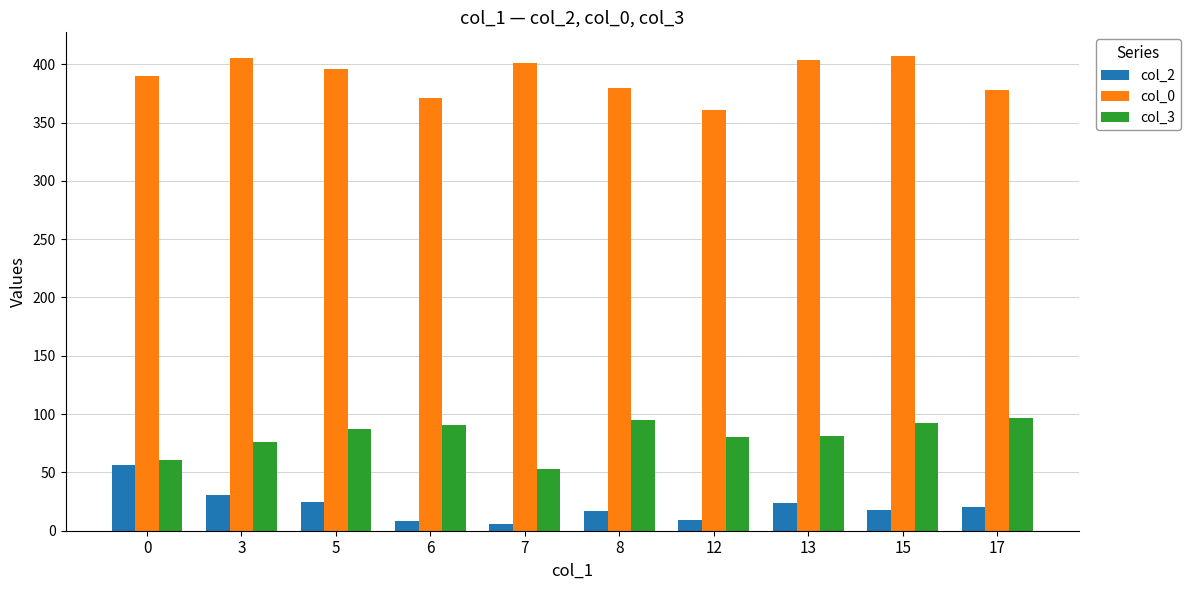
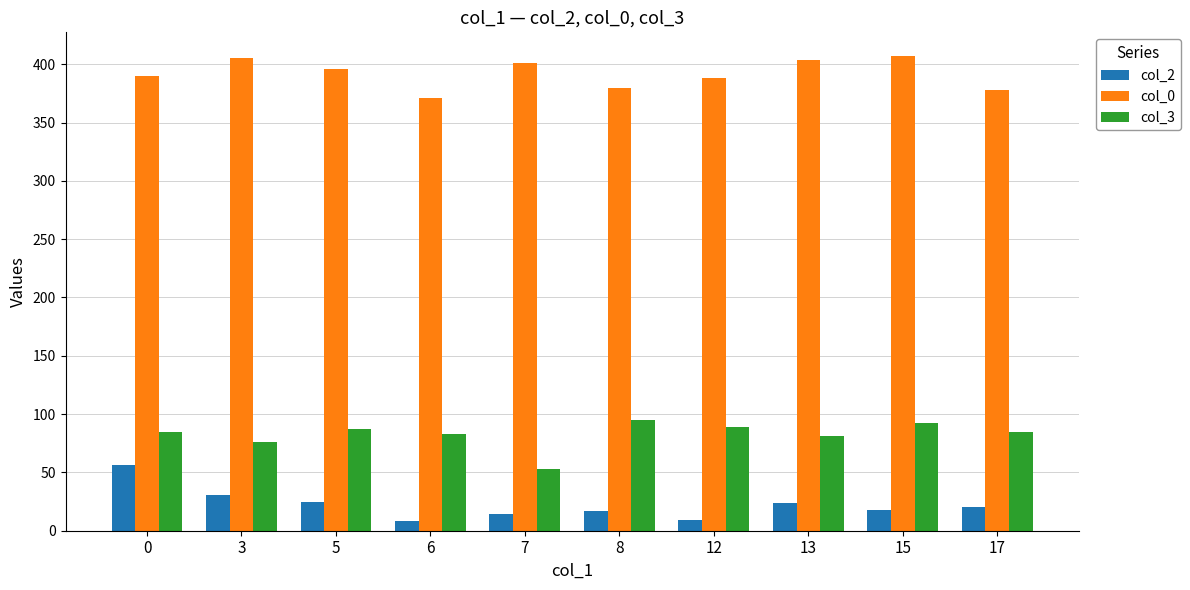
  {
    "col_2": {
      "0": 56,
      "3": 31,
      "5": 25,
      "6": 8,
-     "7": 6,
+     "7": 14,
      "8": 17,
      "12": 9,
      "13": 24,
      "15": 18,
      "17": 20
    },
    "col_0": {
      "0": 390,
      "3": 405,
      "5": 396,
      "6": 371,
      "7": 401,
      "8": 380,
-     "12": 361,
+     "12": 388,
      "13": 404,
      "15": 407,
      "17": 378
    },
    "col_3": {
-     "0": 61,
+     "0": 85,
      "3": 76,
      "5": 87,
-     "6": 91,
+     "6": 83,
      "7": 53,
      "8": 95,
-     "12": 80,
+     "12": 89,
      "13": 81,
      "15": 92,
-     "17": 97
+     "17": 85
    }
  }
